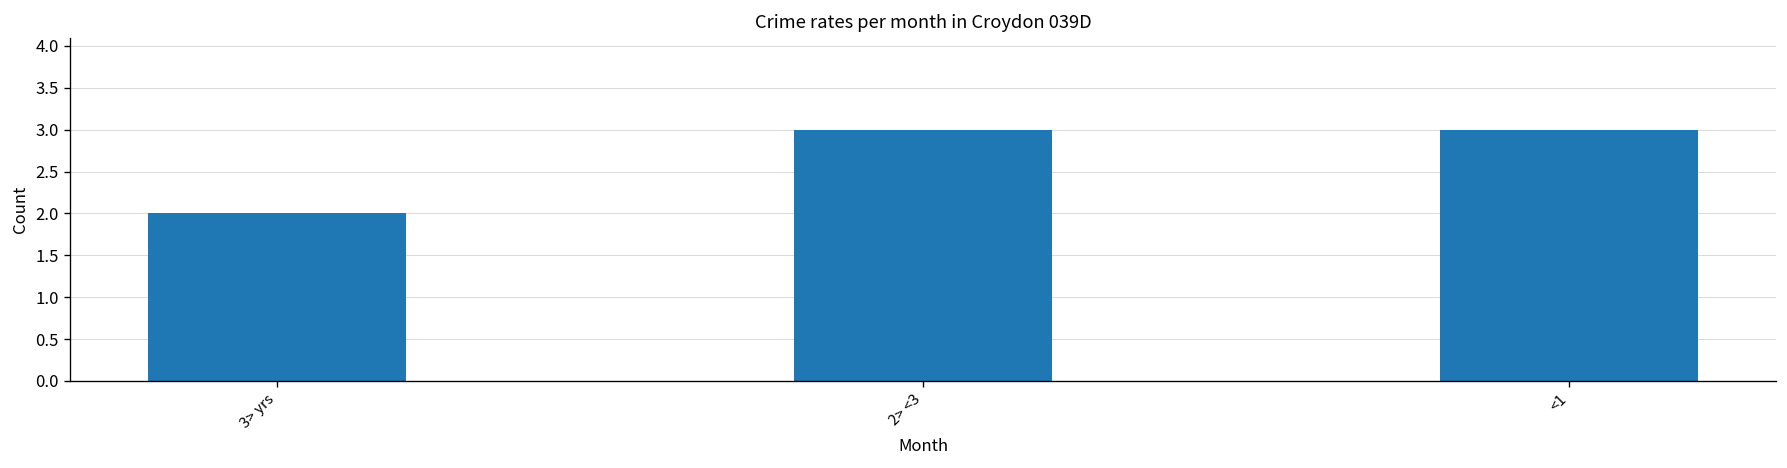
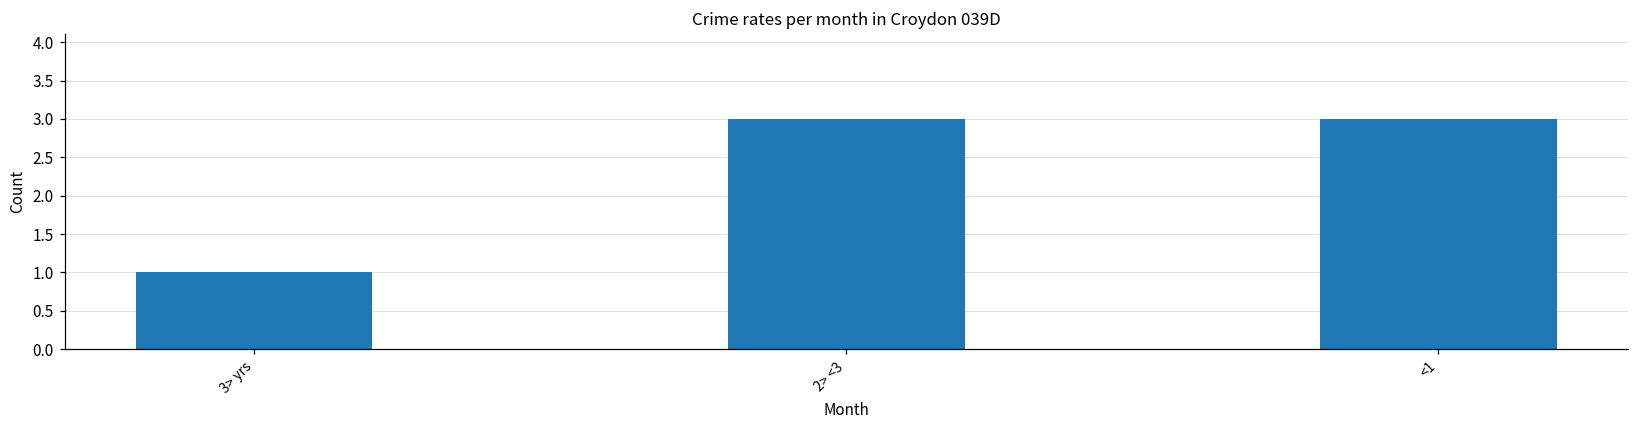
  {
-   "3> yrs": 2,
+   "3> yrs": 1,
    "2> <3": 3,
    "<1": 3
  }
